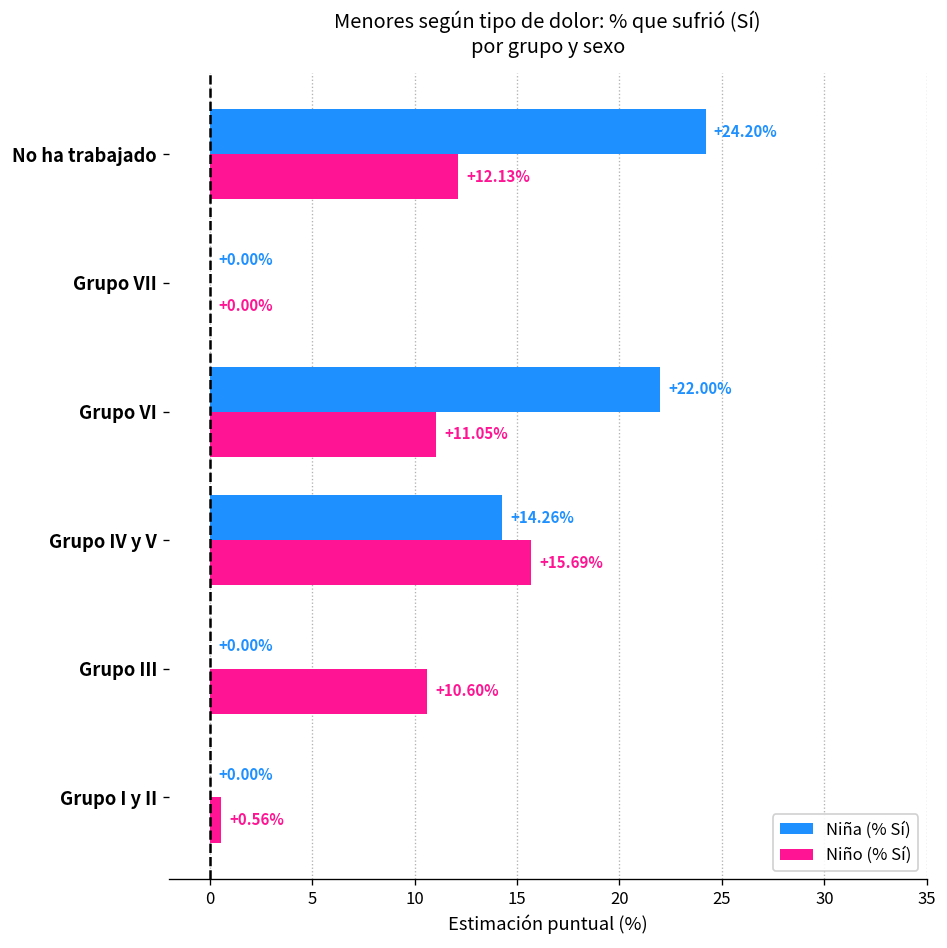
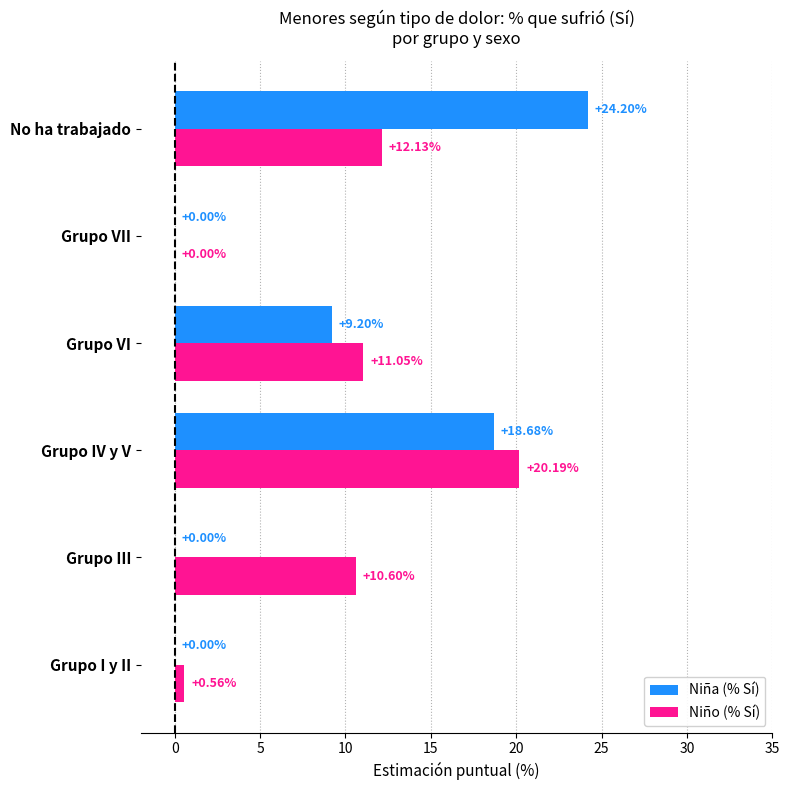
  {
    "Niña (% Sí)": {
      "No ha trabajado": "+24.20%",
      "Grupo VII": "+0.00%",
-     "Grupo VI": "+22.00%",
-     "Grupo IV y V": "+14.26%",
+     "Grupo VI": "+9.20%",
+     "Grupo IV y V": "+18.68%",
      "Grupo III": "+0.00%",
      "Grupo I y II": "+0.00%"
    },
    "Niño (% Sí)": {
      "No ha trabajado": "+12.13%",
      "Grupo VII": "+0.00%",
      "Grupo VI": "+11.05%",
-     "Grupo IV y V": "+15.69%",
+     "Grupo IV y V": "+20.19%",
      "Grupo III": "+10.60%",
      "Grupo I y II": "+0.56%"
    }
  }
